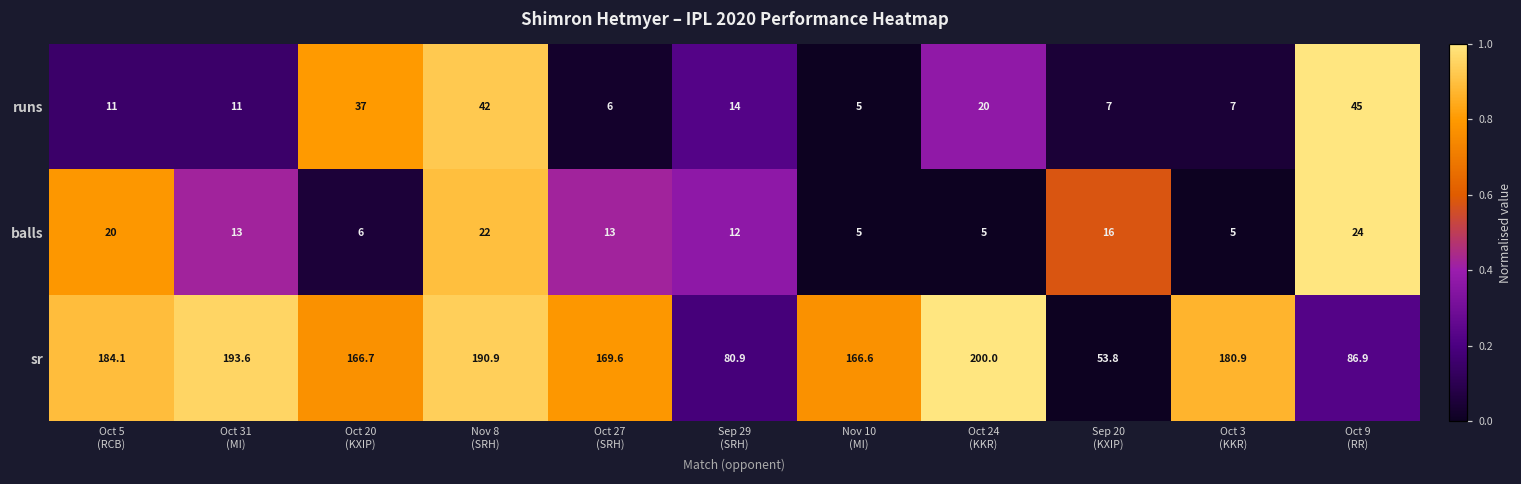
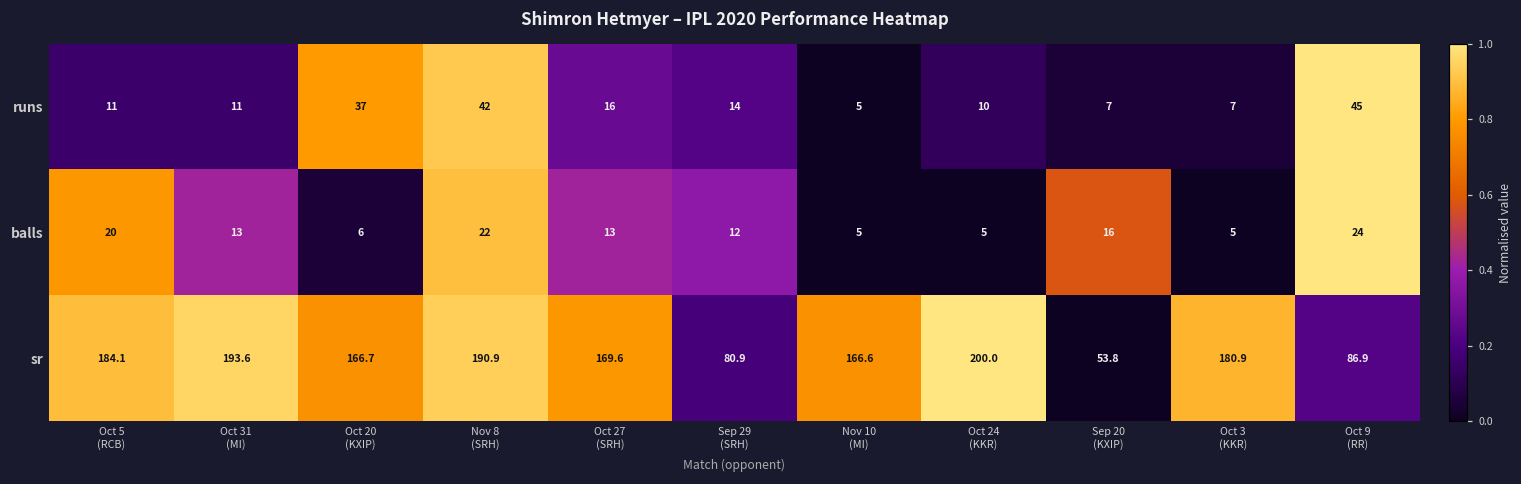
  {
    "runs": {
      "Oct 5 (RCB)": 11,
      "Oct 31 (MI)": 11,
      "Oct 20 (KXIP)": 37,
      "Nov 8 (SRH)": 42,
-     "Oct 27 (SRH)": 6,
+     "Oct 27 (SRH)": 16,
      "Sep 29 (SRH)": 14,
      "Nov 10 (MI)": 5,
-     "Oct 24 (KKR)": 20,
+     "Oct 24 (KKR)": 10,
      "Sep 20 (KXIP)": 7,
      "Oct 3 (KKR)": 7,
      "Oct 9 (RR)": 45
    },
    "balls": {
      "Oct 5 (RCB)": 20,
      "Oct 31 (MI)": 13,
      "Oct 20 (KXIP)": 6,
      "Nov 8 (SRH)": 22,
      "Oct 27 (SRH)": 13,
      "Sep 29 (SRH)": 12,
      "Nov 10 (MI)": 5,
      "Oct 24 (KKR)": 5,
      "Sep 20 (KXIP)": 16,
      "Oct 3 (KKR)": 5,
      "Oct 9 (RR)": 24
    },
    "sr": {
      "Oct 5 (RCB)": 184.1,
      "Oct 31 (MI)": 193.6,
      "Oct 20 (KXIP)": 166.7,
      "Nov 8 (SRH)": 190.9,
      "Oct 27 (SRH)": 169.6,
      "Sep 29 (SRH)": 80.9,
      "Nov 10 (MI)": 166.6,
      "Oct 24 (KKR)": 200.0,
      "Sep 20 (KXIP)": 53.8,
      "Oct 3 (KKR)": 180.9,
      "Oct 9 (RR)": 86.9
    }
  }
